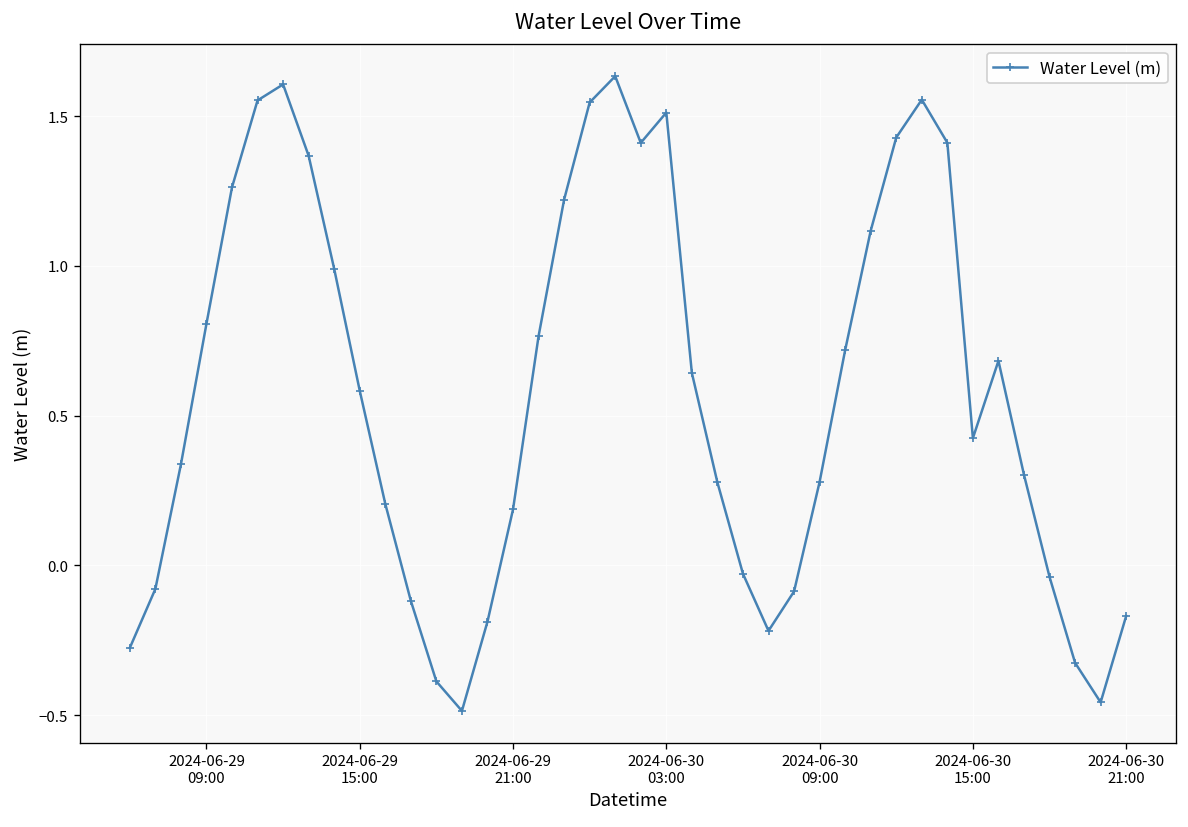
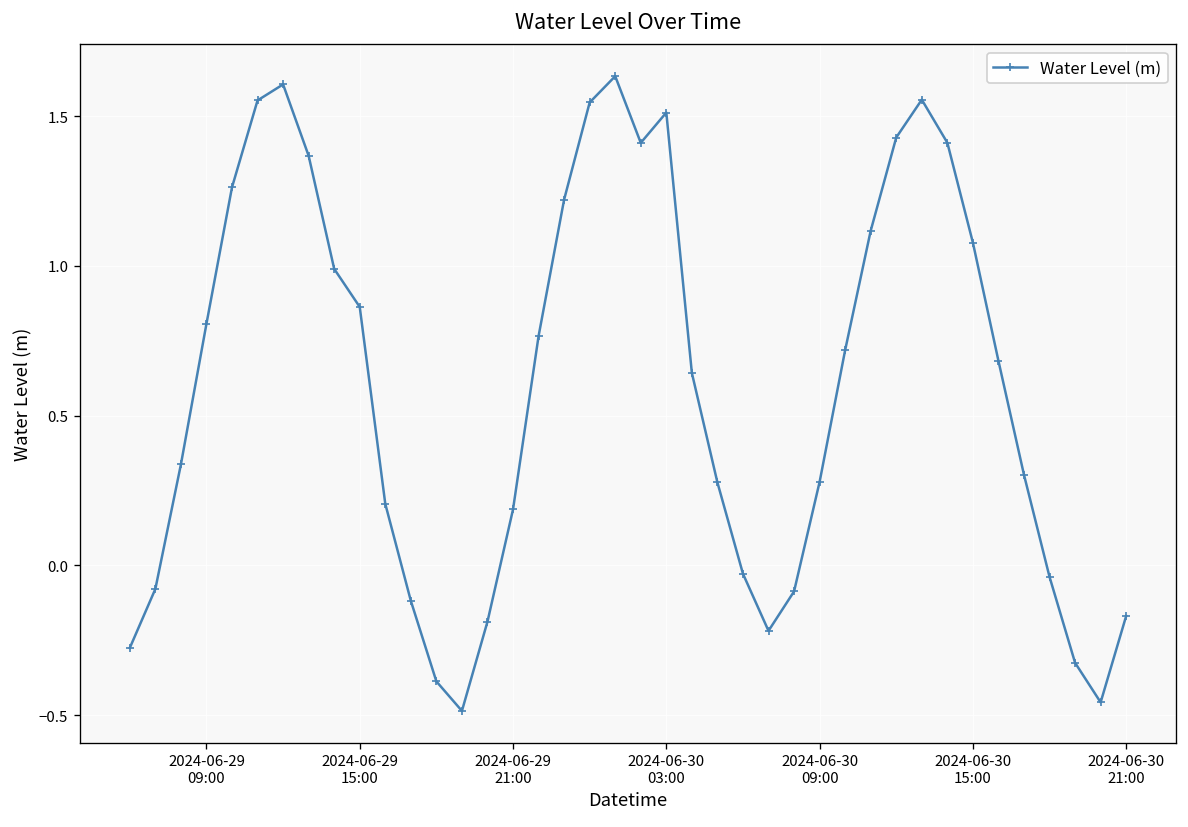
  {
    "2024-06-29 09:00": 0.81,
-   "2024-06-29 15:00": 0.58,
+   "2024-06-29 15:00": 0.86,
    "2024-06-29 21:00": 0.19,
    "2024-06-30 03:00": 1.51,
    "2024-06-30 09:00": 0.28,
-   "2024-06-30 15:00": 0.42,
+   "2024-06-30 15:00": 1.08,
    "2024-06-30 21:00": -0.17
  }
